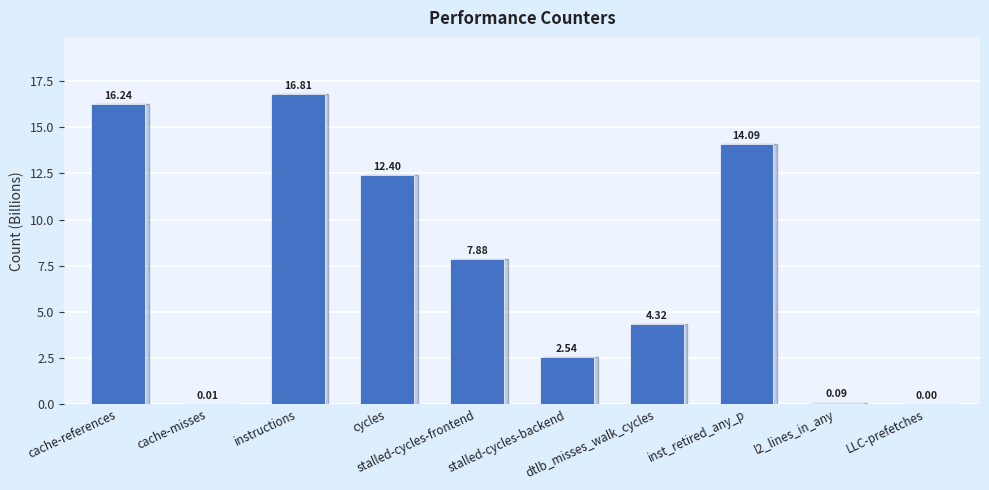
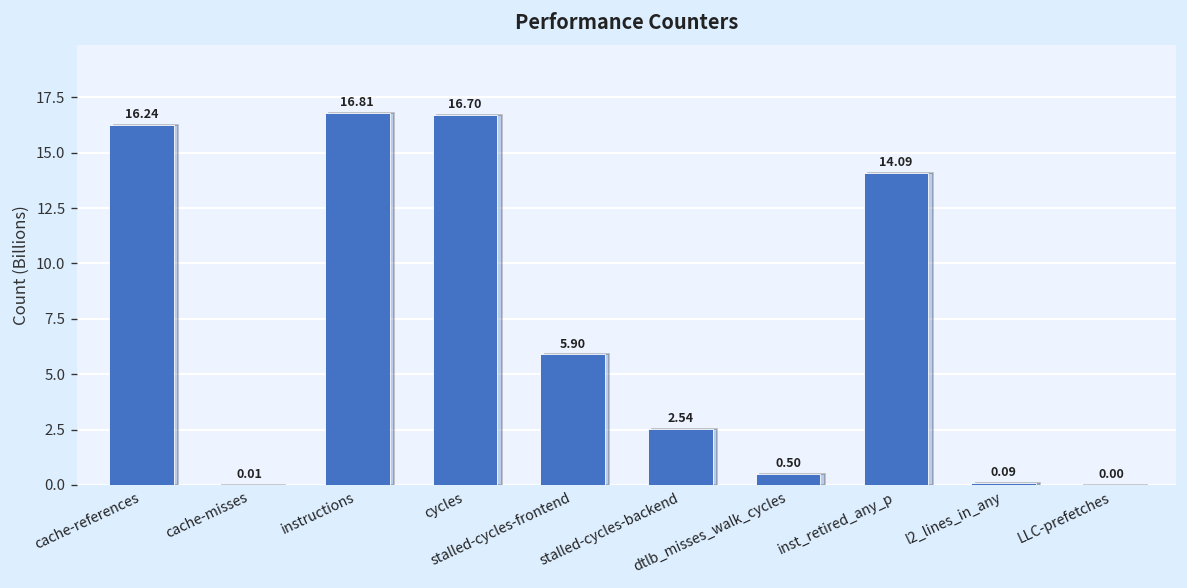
  {
    "cache-references": 16.24,
    "cache-misses": 0.01,
    "instructions": 16.81,
-   "cycles": 12.40,
-   "stalled-cycles-frontend": 7.88,
+   "cycles": 16.70,
+   "stalled-cycles-frontend": 5.90,
    "stalled-cycles-backend": 2.54,
-   "dtlb_misses_walk_cycles": 4.32,
+   "dtlb_misses_walk_cycles": 0.50,
    "inst_retired_any_p": 14.09,
    "l2_lines_in_any": 0.09,
    "LLC-prefetches": 0.00
  }
